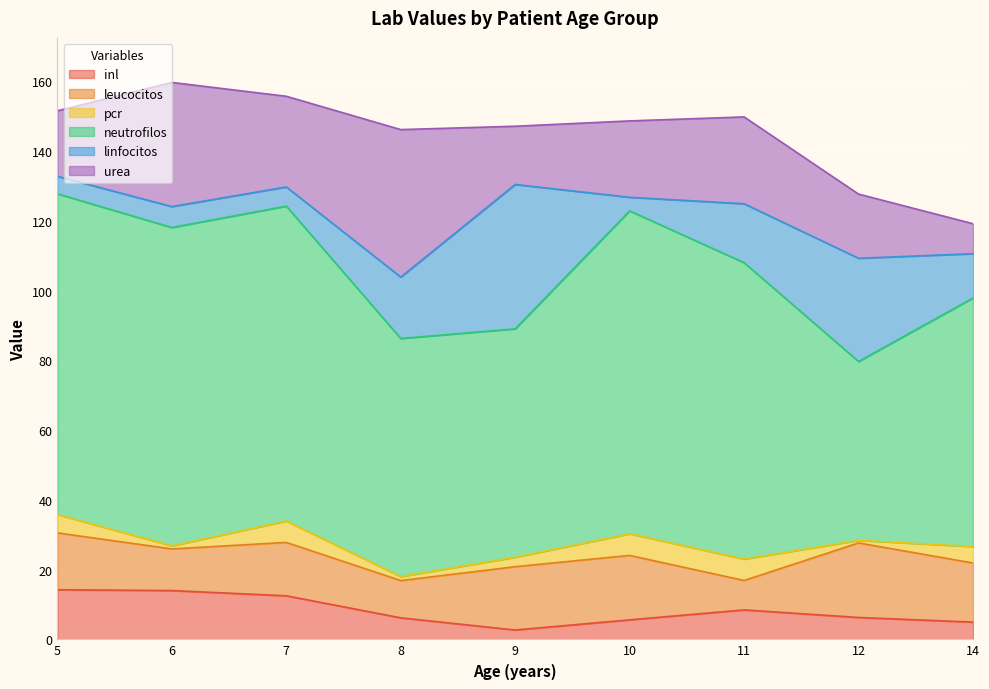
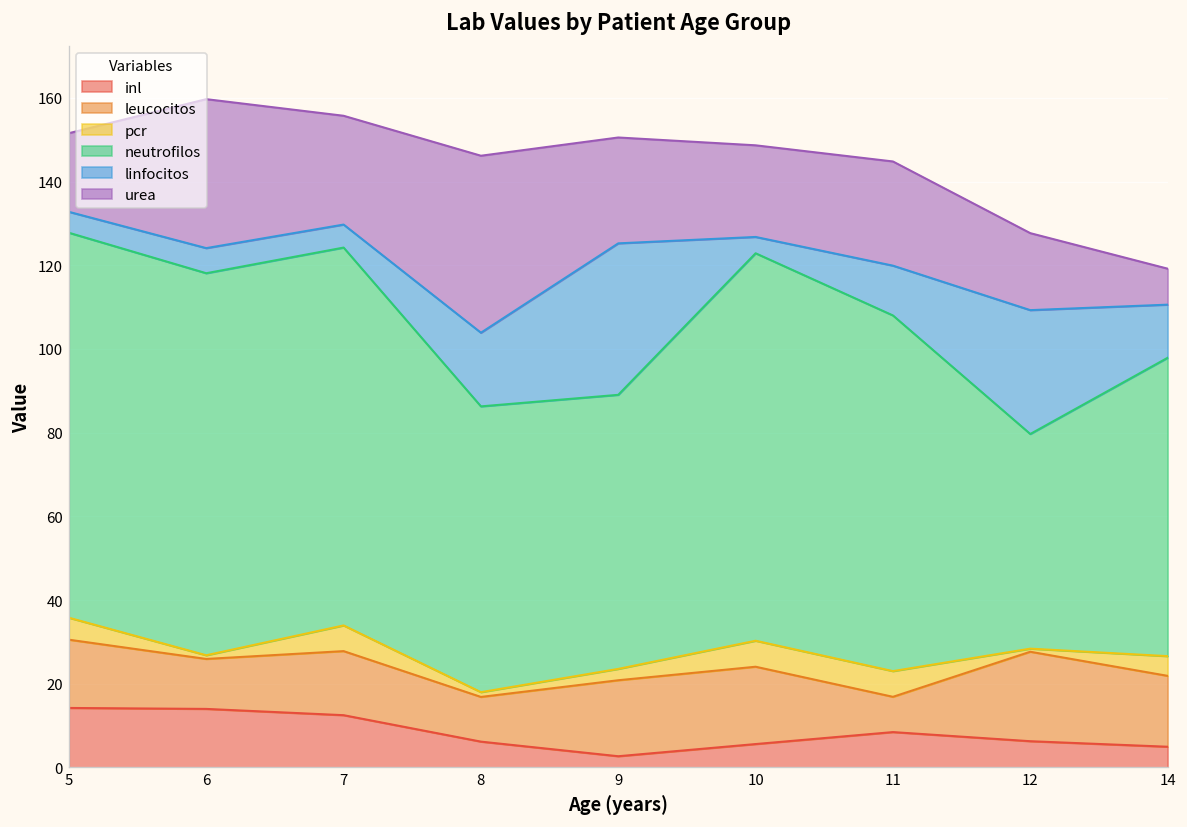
  {
    "pcr": {
      "5": 5,
      "6": 1,
      "7": 6,
      "8": 1,
      "9": 3,
      "10": 6,
      "11": 6,
      "14": 5
    },
    "neutrofilos": {
      "5": 92,
      "6": 91,
      "7": 90,
      "8": 68,
      "9": 66,
      "10": 93,
      "11": 85,
      "12": 51,
      "14": 71
    },
    "linfocitos": {
      "5": 5,
      "6": 6,
      "7": 6,
      "8": 18,
-     "9": 41,
+     "9": 36,
      "10": 4,
-     "11": 17,
+     "11": 12,
      "12": 30,
      "14": 13
    },
    "urea": {
      "5": 19,
      "7": 26,
      "8": 42,
-     "9": 17,
+     "9": 25,
      "10": 22,
      "11": 25,
      "12": 18,
      "14": 9
    }
  }
